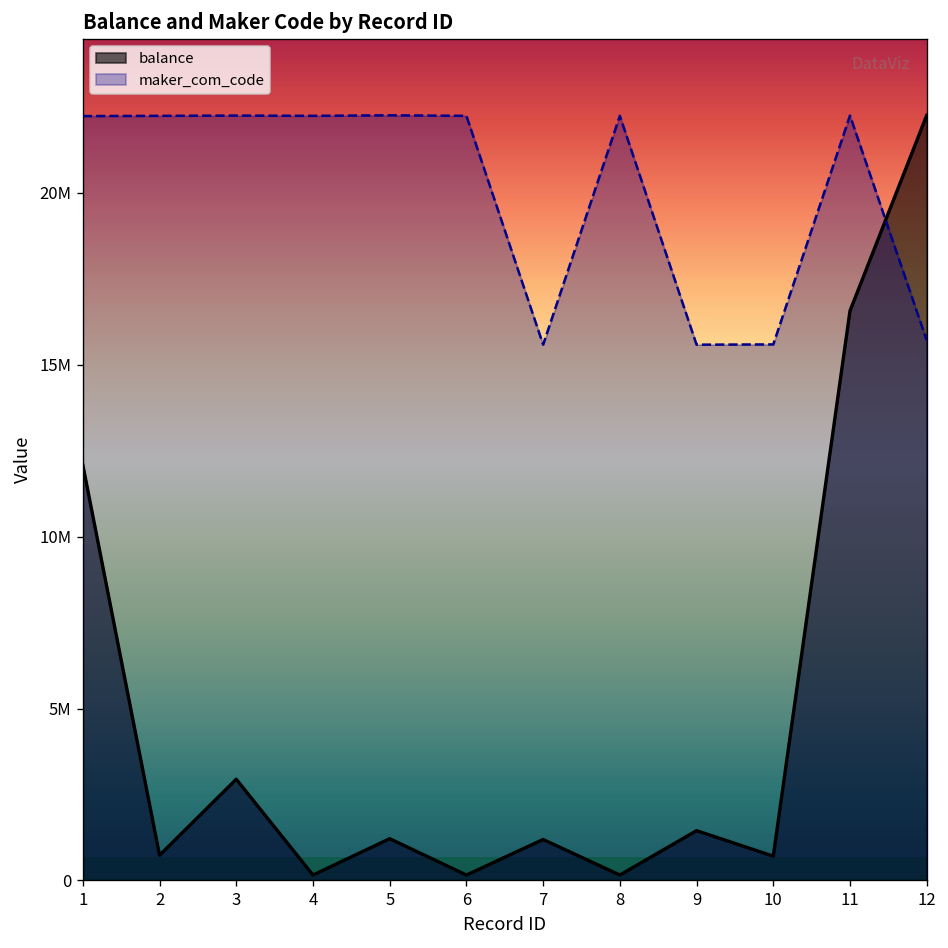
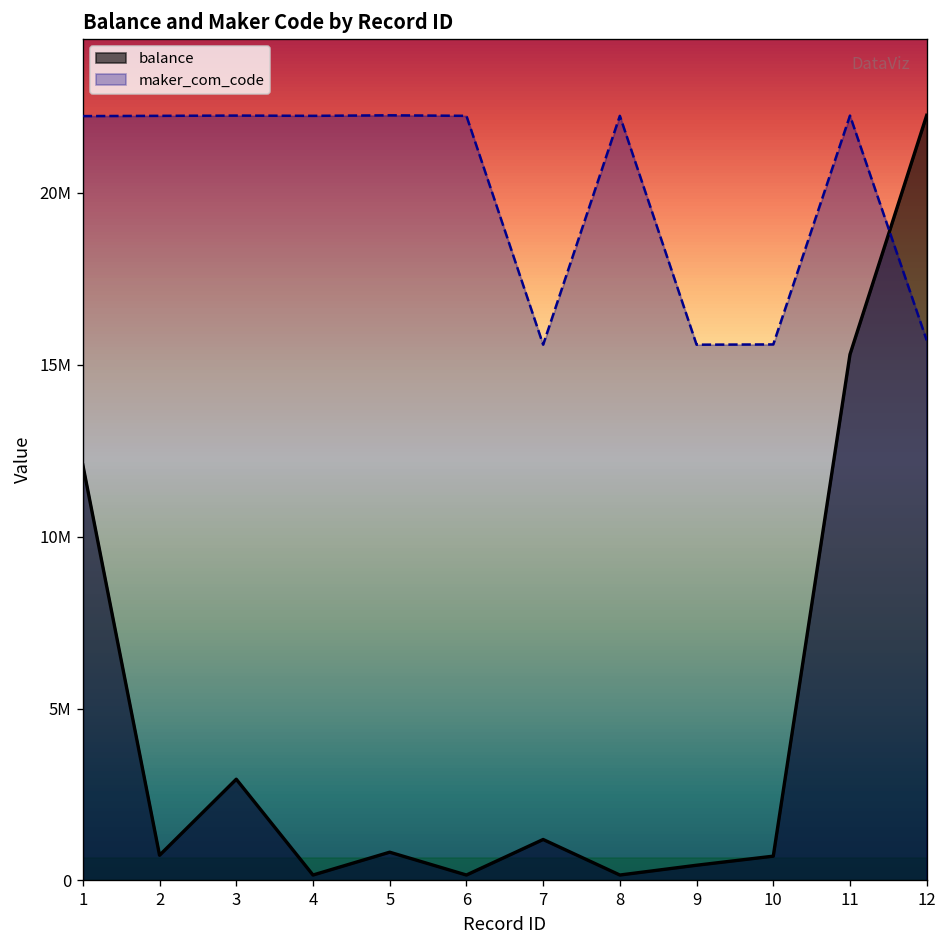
  {
    "balance": {
      "1": 12100000,
      "2": 700000,
      "3": 2900000,
      "4": 200000,
-     "5": 1200000,
+     "5": 800000,
      "6": 200000,
      "7": 1200000,
      "8": 200000,
-     "9": 1400000,
+     "9": 400000,
      "10": 700000,
-     "11": 16600000,
+     "11": 15300000,
      "12": 22300000
    },
    "maker_com_code": {
      "1": 22200000,
      "2": 22200000,
      "3": 22300000,
      "4": 22200000,
      "5": 22300000,
      "6": 22200000,
      "7": 15600000,
      "8": 22200000,
      "9": 15600000,
      "10": 15600000,
      "11": 22300000,
      "12": 15700000
    }
  }
